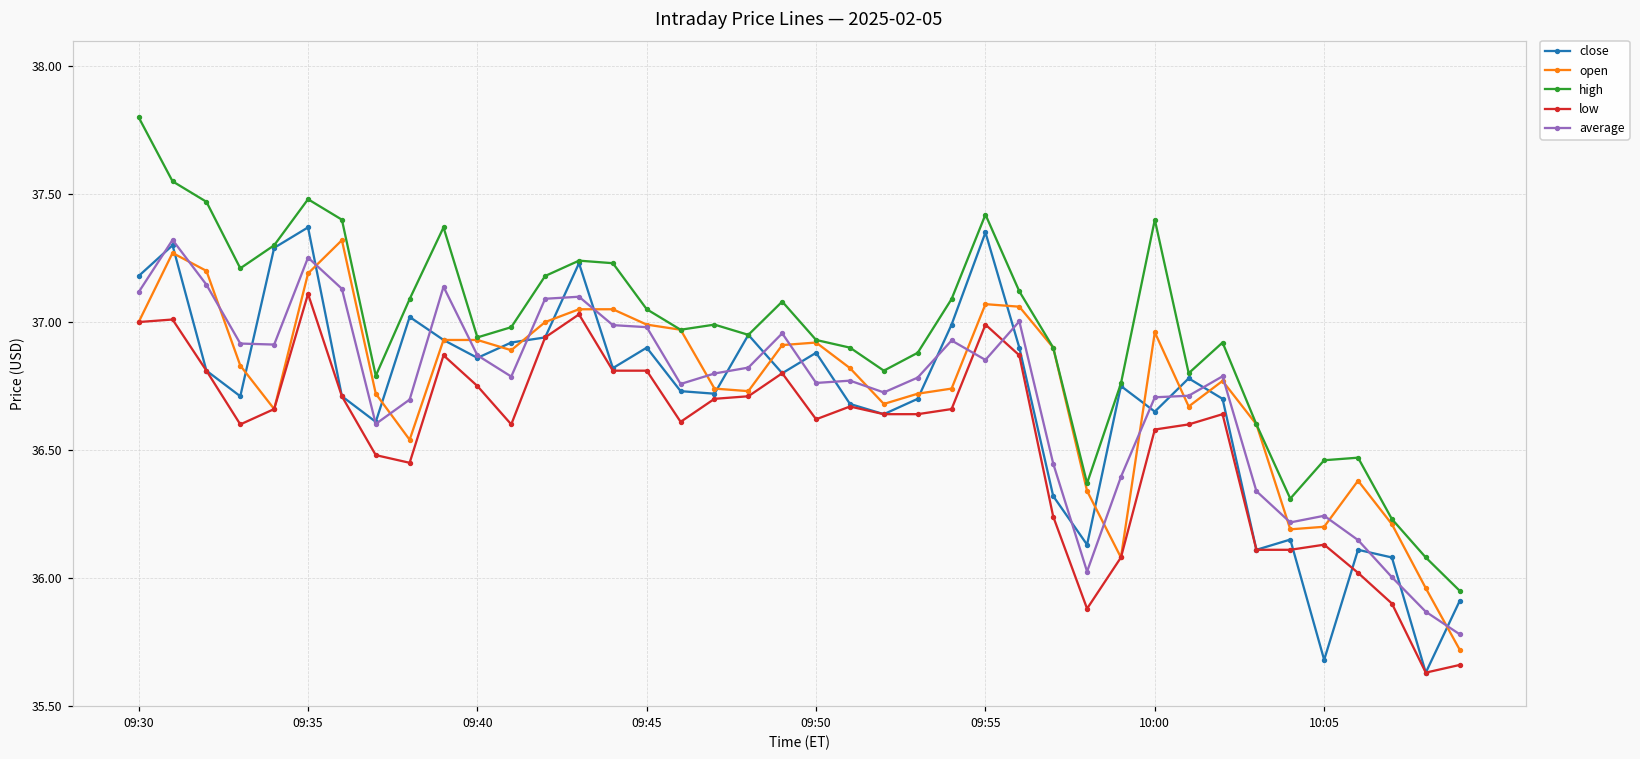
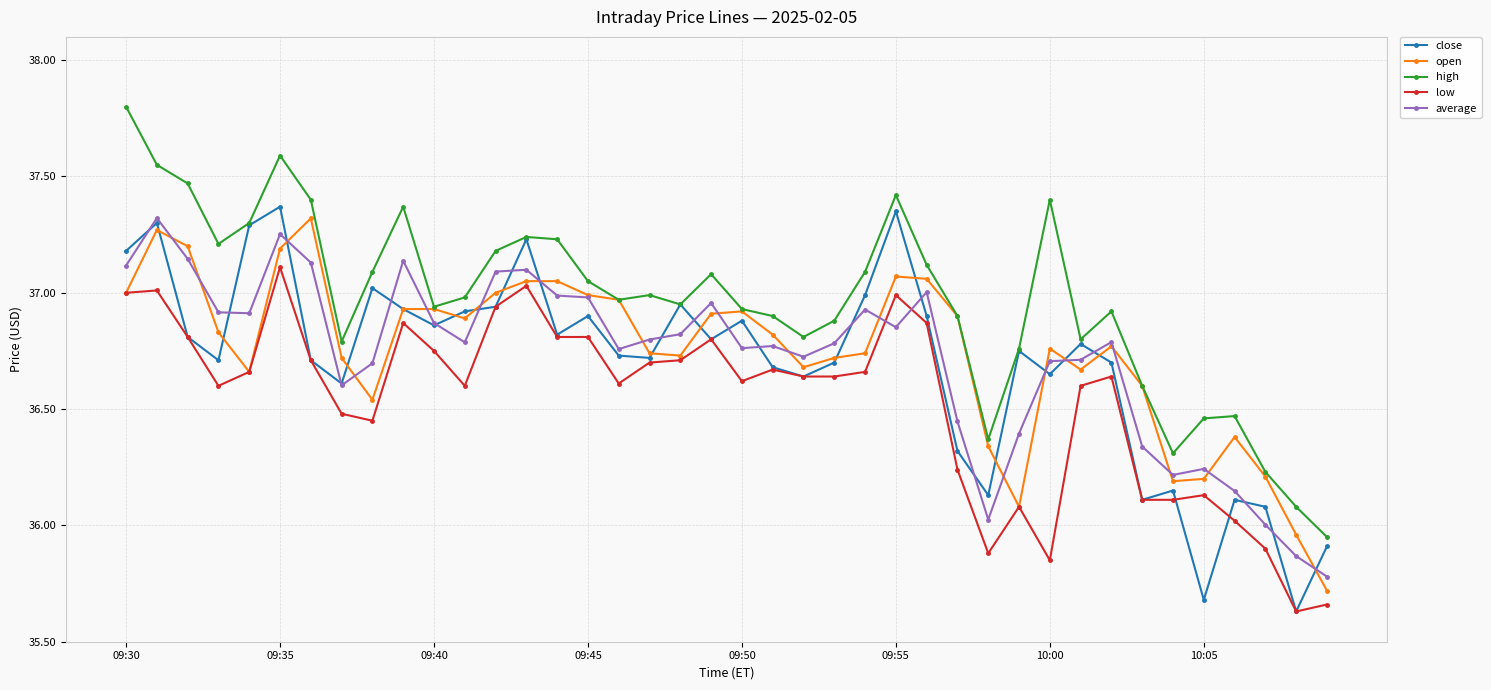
  {
    "close": {
      "09:30": 37.18,
      "09:35": 37.37,
      "09:45": 36.90,
      "09:50": 36.88,
      "09:55": 37.35,
      "10:00": 36.65,
      "10:05": 35.68
    },
    "open": {
      "09:35": 37.19,
      "09:55": 37.07,
-     "10:00": 36.96,
+     "10:00": 36.76,
      "10:05": 36.20
    },
    "high": {
      "09:30": 37.80,
-     "09:35": 37.48,
+     "09:35": 37.59,
      "09:45": 37.05,
      "09:55": 37.42,
      "10:00": 37.40,
      "10:05": 36.46
    },
    "low": {
      "09:35": 37.11,
      "09:40": 36.75,
      "09:45": 36.81,
      "09:50": 36.62,
      "09:55": 36.99,
-     "10:00": 36.58,
+     "10:00": 35.85,
      "10:05": 36.13
    },
    "average": {
      "09:30": 37.12,
      "09:35": 37.25,
      "09:50": 36.76,
      "09:55": 36.85,
      "10:00": 36.71,
      "10:05": 36.24
    }
  }
